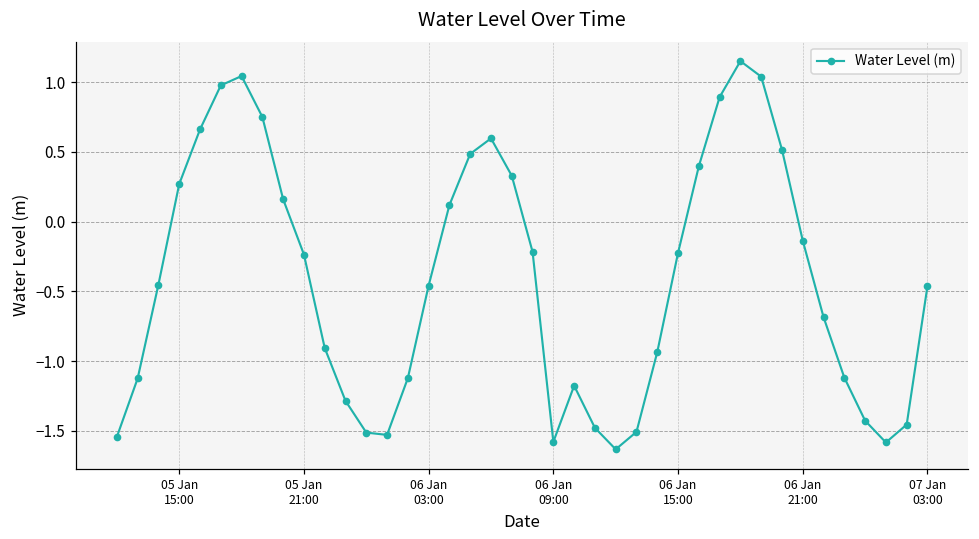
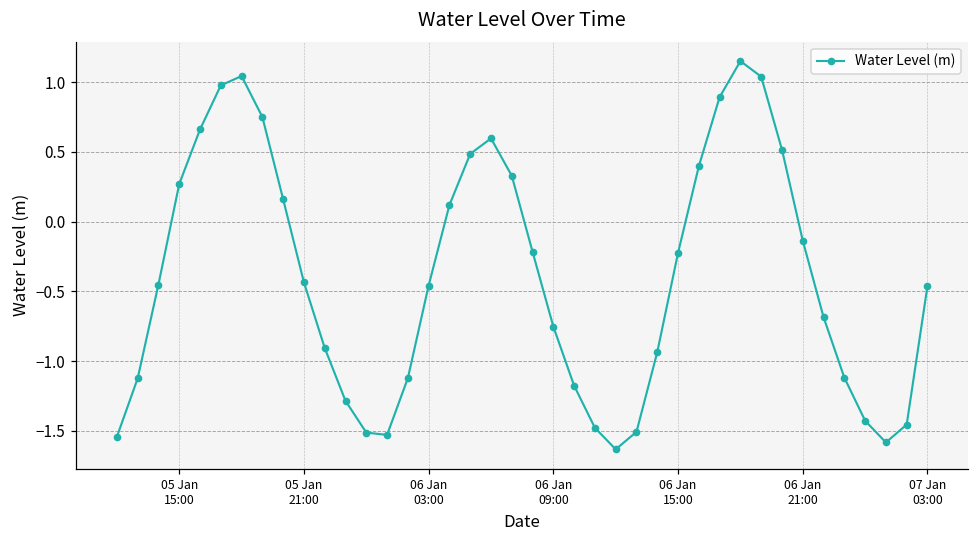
  {
    "05 Jan 15:00": 0.27,
-   "05 Jan 21:00": -0.24,
+   "05 Jan 21:00": -0.43,
    "06 Jan 03:00": -0.46,
-   "06 Jan 09:00": -1.58,
+   "06 Jan 09:00": -0.75,
    "06 Jan 15:00": -0.22,
    "06 Jan 21:00": -0.14,
    "07 Jan 03:00": -0.46
  }
